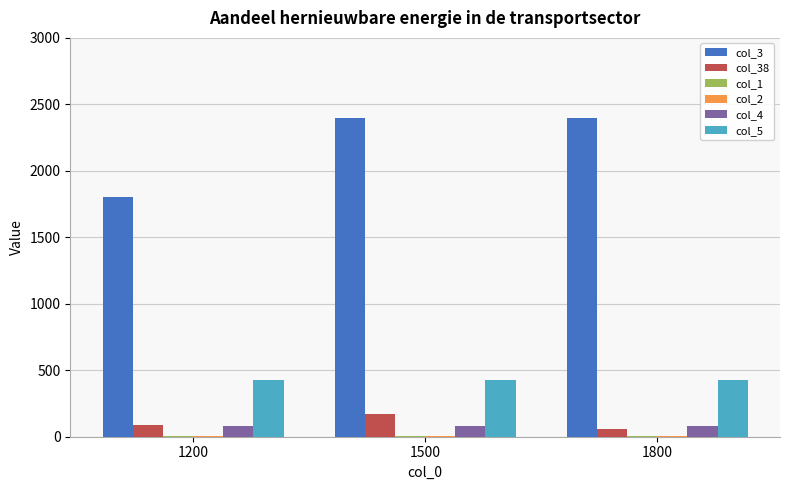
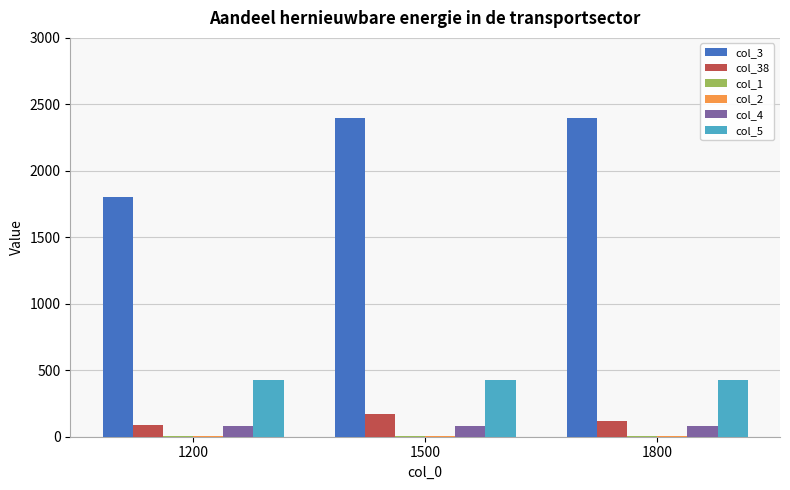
  {
    "col_38": {
      "1200": 90,
      "1500": 170,
-     "1800": 60
+     "1800": 120
    },
    "col_4": {
      "1200": 80,
      "1500": 80,
      "1800": 80
    }
  }
